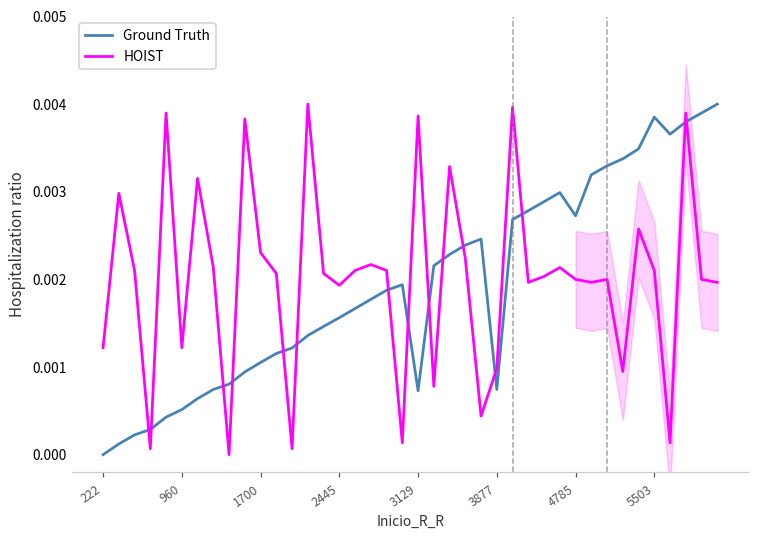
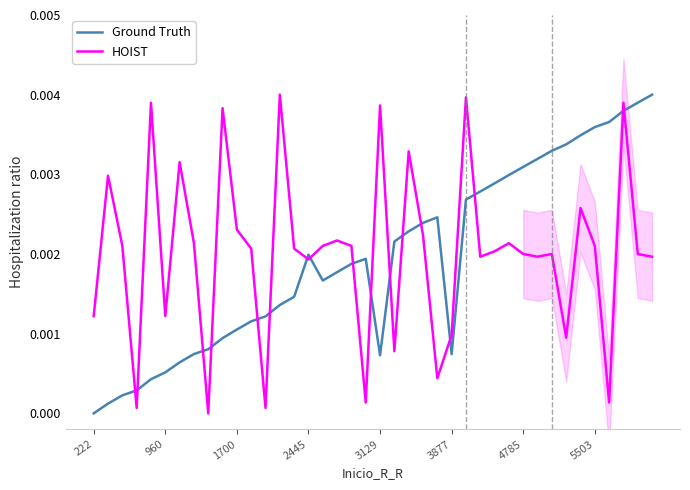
  {
    "Ground Truth": {
      "222": 0.0000,
      "960": 0.0005,
      "1700": 0.0011,
-     "2445": 0.0016,
+     "2445": 0.0020,
      "3129": 0.0007,
      "3877": 0.0007,
-     "4785": 0.0027,
-     "5503": 0.0039
+     "4785": 0.0031,
+     "5503": 0.0036
    }
  }
